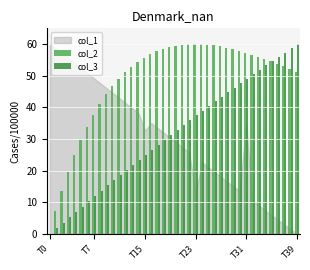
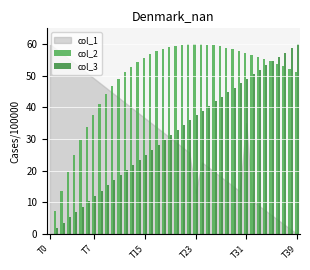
  {
    "col_1": {
      "T0": 60,
      "T7": 49,
-     "T15": 33,
+     "T15": 37,
      "T23": 13,
      "T31": 35,
      "T39": 0
    }
  }
